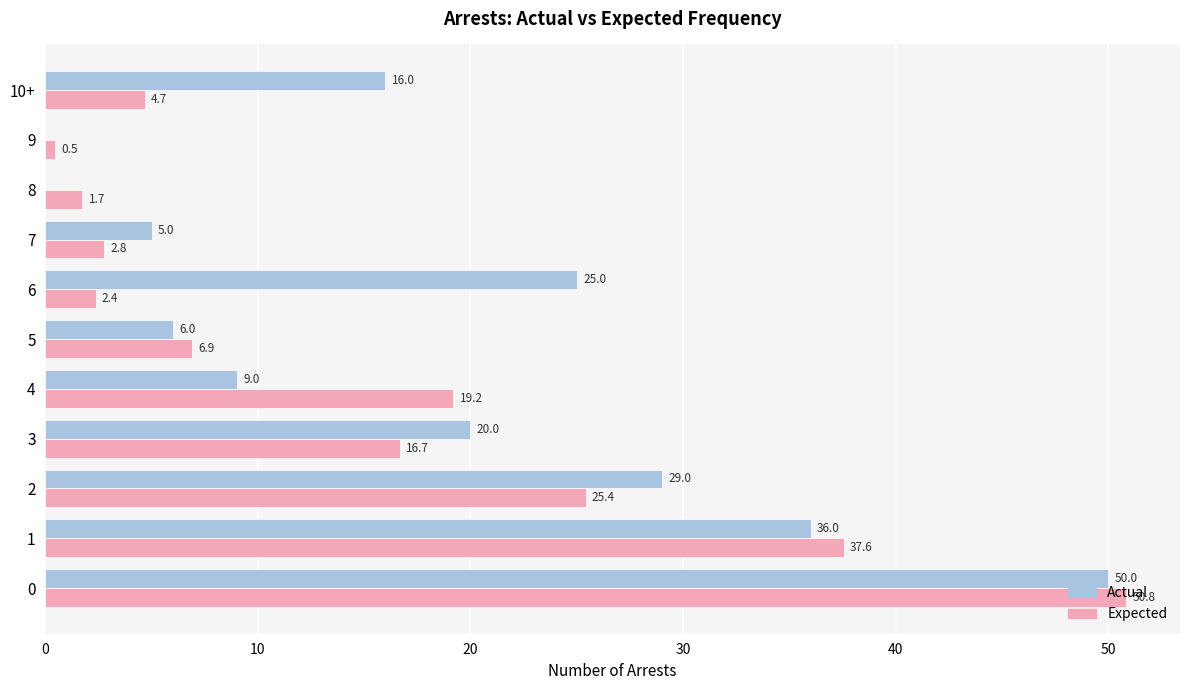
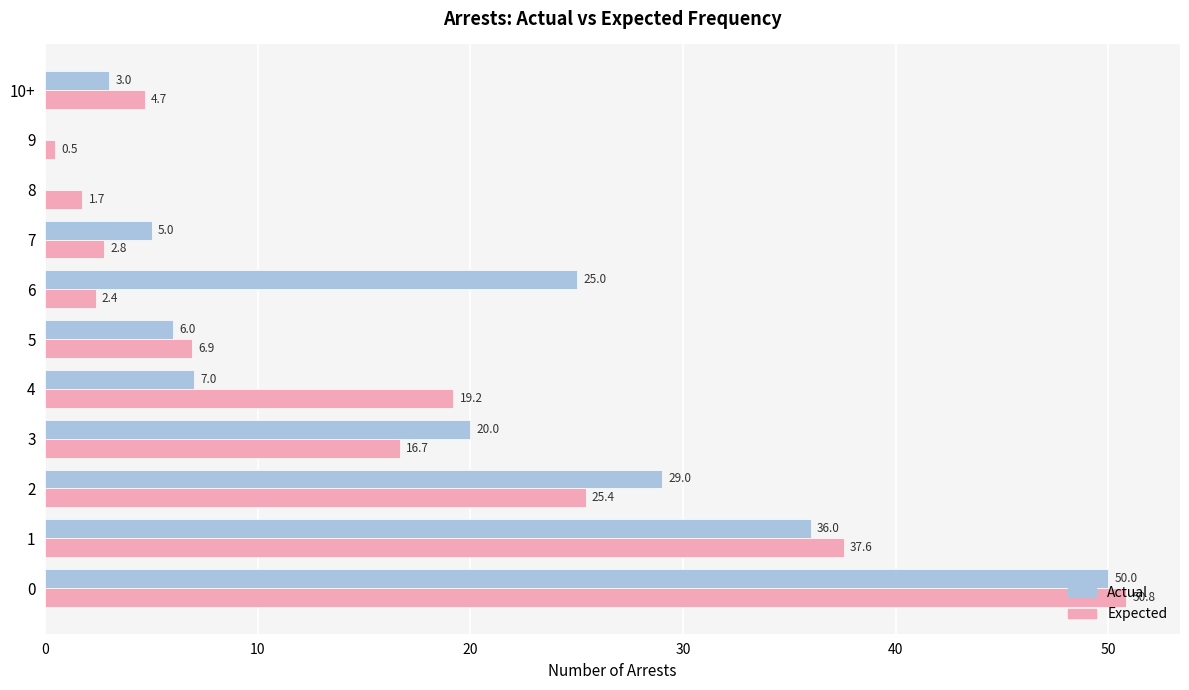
  {
    "Actual": {
-     "10+": 16.0,
+     "10+": 3.0,
      "7": 5.0,
      "6": 25.0,
      "5": 6.0,
-     "4": 9.0,
+     "4": 7.0,
      "3": 20.0,
      "2": 29.0,
      "1": 36.0,
      "0": 50.0
    },
    "Expected": {
      "10+": 4.7,
      "9": 0.5,
      "8": 1.7,
      "7": 2.8,
      "6": 2.4,
      "5": 6.9,
      "4": 19.2,
      "3": 16.7,
      "2": 25.4,
      "1": 37.6,
      "0": 50.8
    }
  }
